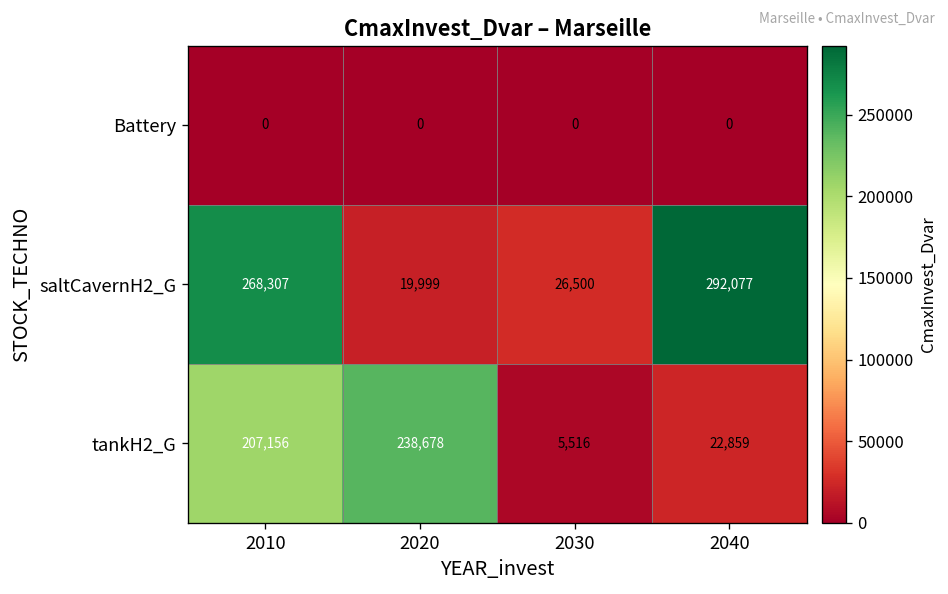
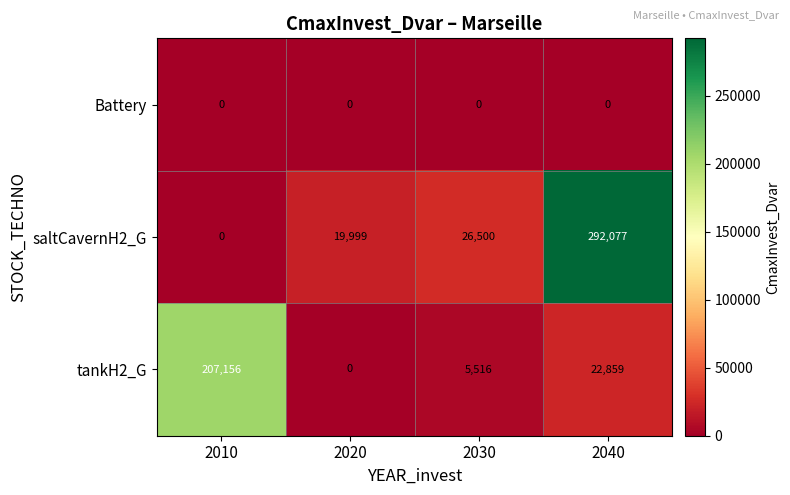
  {
    "Battery": {
      "2010": "0",
      "2020": "0",
      "2030": "0",
      "2040": "0"
    },
    "saltCavernH2_G": {
-     "2010": "268,307",
+     "2010": "0",
      "2020": "19,999",
      "2030": "26,500",
      "2040": "292,077"
    },
    "tankH2_G": {
      "2010": "207,156",
-     "2020": "238,678",
+     "2020": "0",
      "2030": "5,516",
      "2040": "22,859"
    }
  }
